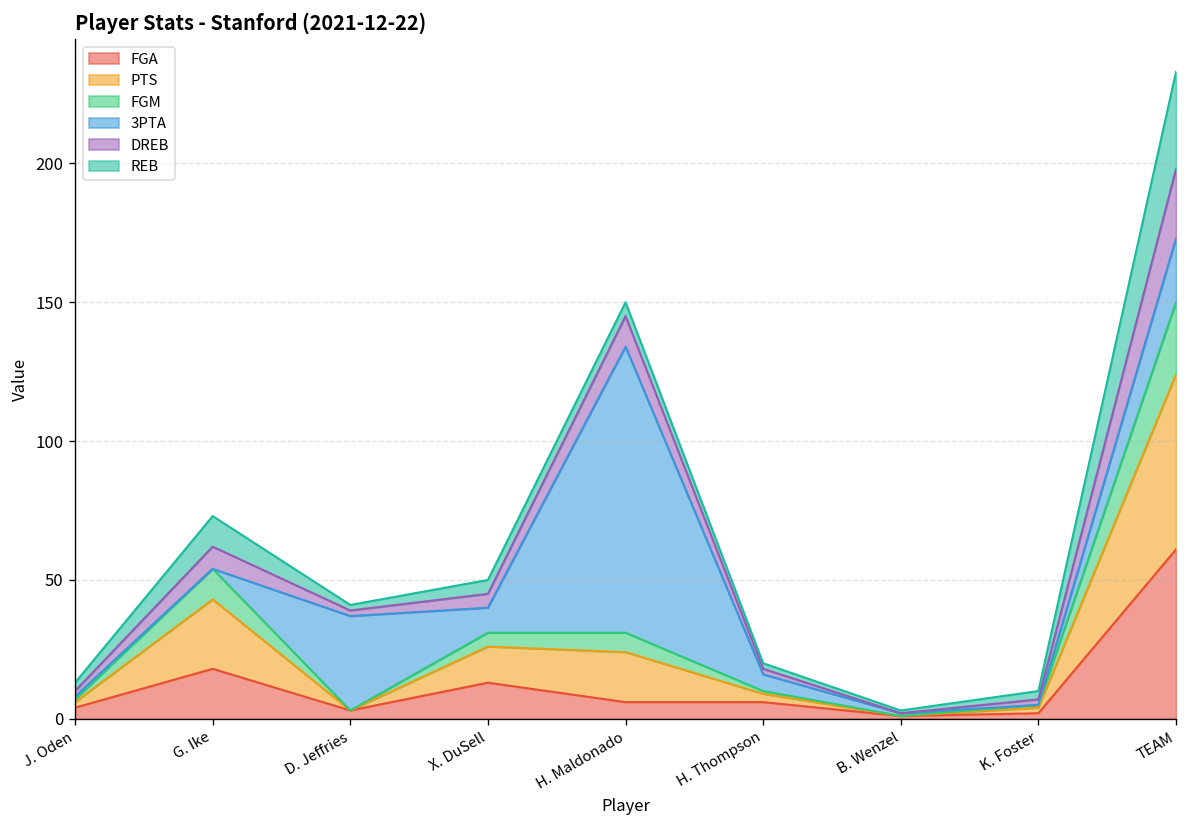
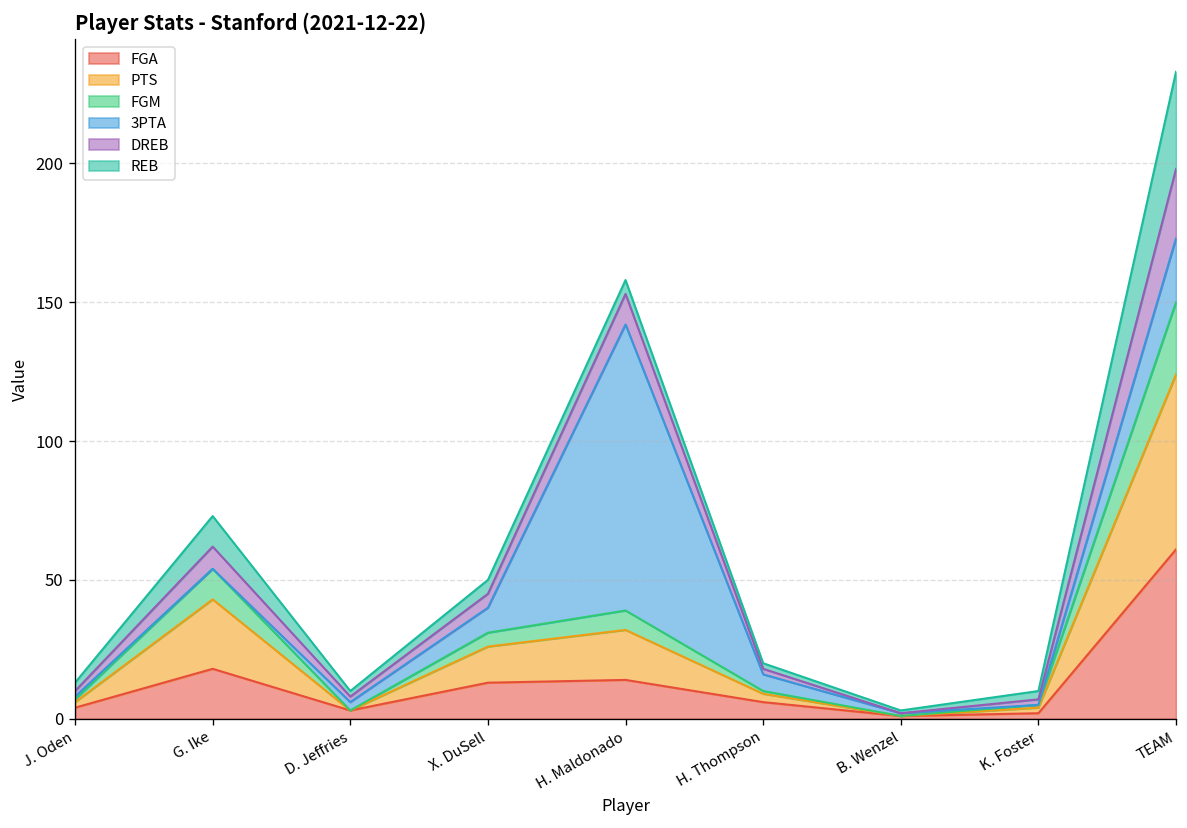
  {
    "FGA": {
      "J. Oden": 4,
      "G. Ike": 18,
      "X. DuSell": 13,
-     "H. Maldonado": 6,
+     "H. Maldonado": 14,
      "H. Thompson": 6,
      "K. Foster": 2,
      "TEAM": 61
    },
    "PTS": {
      "G. Ike": 25,
      "X. DuSell": 13,
      "H. Maldonado": 18,
      "TEAM": 63
    },
    "3PTA": {
-     "D. Jeffries": 34,
+     "D. Jeffries": 3,
      "X. DuSell": 9,
      "H. Maldonado": 103,
      "H. Thompson": 6,
      "TEAM": 23
    },
    "DREB": {
      "J. Oden": 2,
      "G. Ike": 8,
      "D. Jeffries": 2,
      "X. DuSell": 5,
      "H. Maldonado": 11,
      "H. Thompson": 2,
      "K. Foster": 2,
      "TEAM": 25
    }
  }
